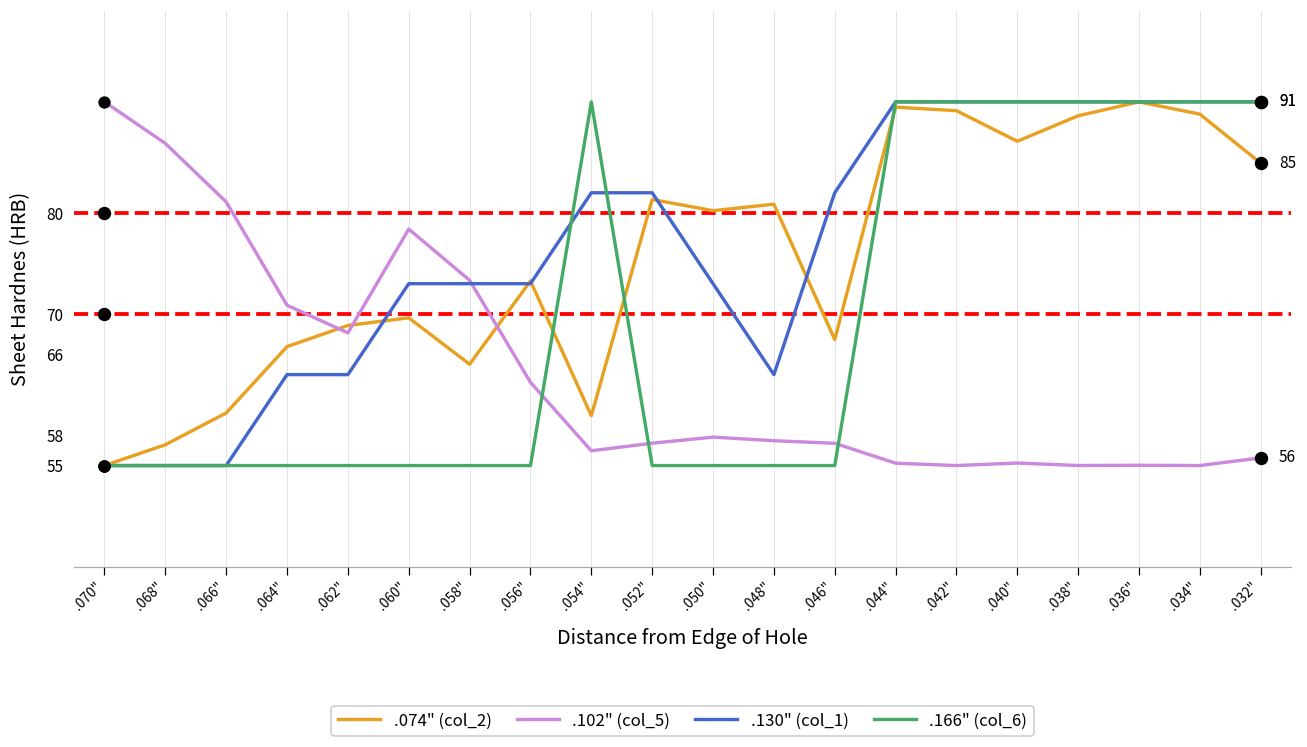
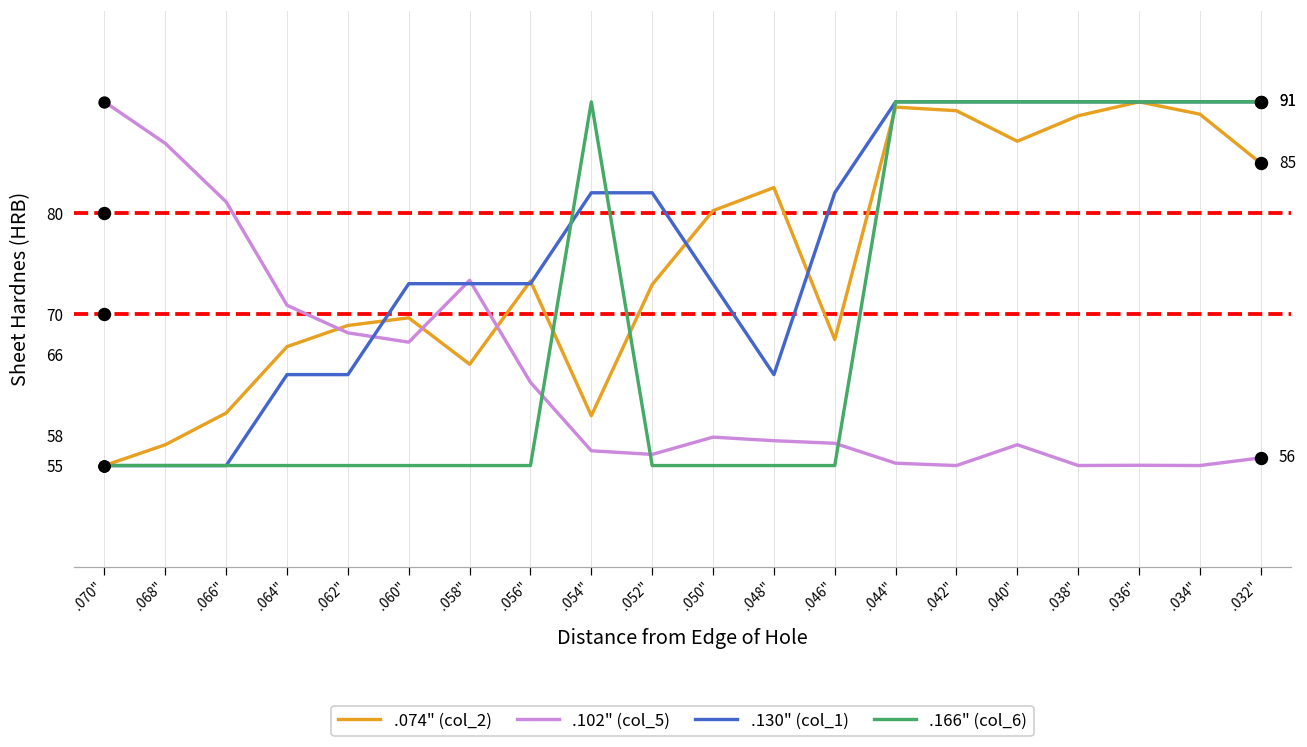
  {
    ".074\" (col_2)": {
      ".068\"": 57,
      ".066\"": 60,
      ".064\"": 67,
      ".062\"": 69,
      ".060\"": 70,
      ".058\"": 65,
      ".054\"": 60,
-     ".052\"": 81,
+     ".052\"": 73,
      ".050\"": 80,
-     ".048\"": 81,
+     ".048\"": 83,
      ".046\"": 67,
      ".044\"": 90,
      ".042\"": 90,
      ".040\"": 87,
      ".038\"": 90,
      ".034\"": 90
    },
    ".102\" (col_5)": {
      ".068\"": 87,
      ".066\"": 81,
      ".064\"": 71,
      ".062\"": 68,
-     ".060\"": 78,
+     ".060\"": 67,
      ".058\"": 73,
      ".056\"": 63,
      ".054\"": 56,
-     ".052\"": 57,
+     ".052\"": 56,
      ".050\"": 58,
      ".048\"": 57,
      ".046\"": 57,
      ".044\"": 55,
      ".042\"": 55,
-     ".040\"": 55,
+     ".040\"": 57,
      ".038\"": 55,
      ".036\"": 55,
      ".034\"": 55
    },
    ".130\" (col_1)": {
      ".064\"": 64,
      ".062\"": 64,
      ".060\"": 73,
      ".058\"": 73,
      ".054\"": 82,
      ".052\"": 82,
      ".050\"": 73,
      ".048\"": 64,
      ".046\"": 82
    },
    ".166\" (col_6)": {
      ".064\"": 55,
      ".062\"": 55,
      ".060\"": 55,
      ".058\"": 55,
      ".056\"": 55,
      ".054\"": 91,
      ".052\"": 55,
      ".050\"": 55,
      ".048\"": 55,
      ".046\"": 55
    }
  }
